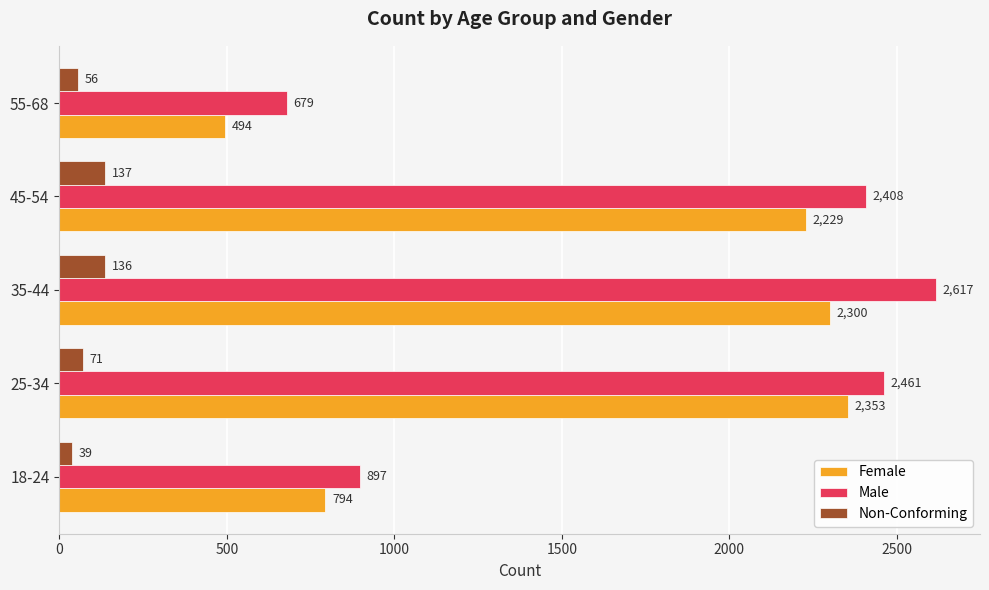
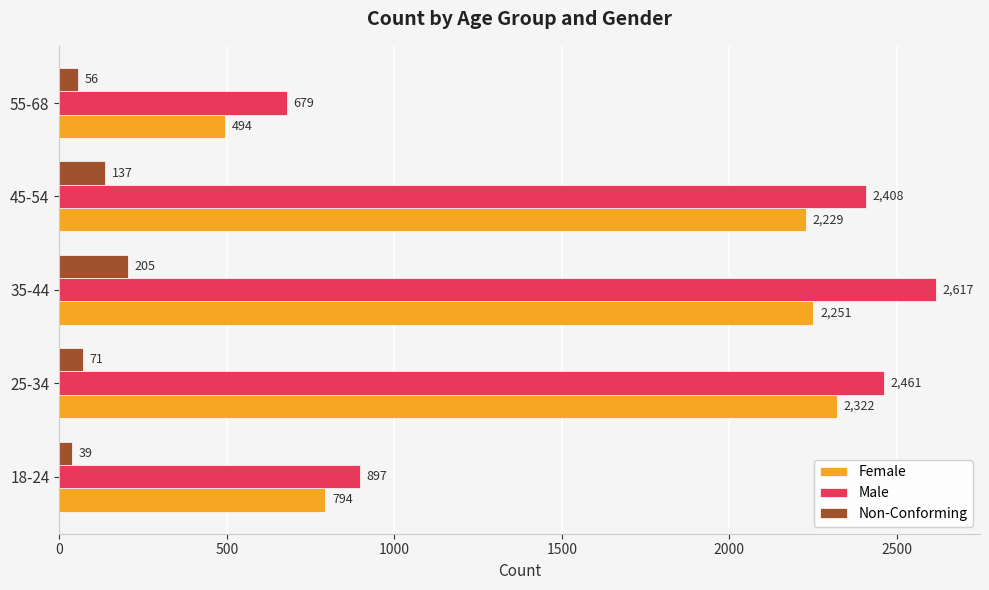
  {
    "Female": {
      "55-68": "494",
      "45-54": "2,229",
-     "35-44": "2,300",
-     "25-34": "2,353",
+     "35-44": "2,251",
+     "25-34": "2,322",
      "18-24": "794"
    },
    "Male": {
      "55-68": "679",
      "45-54": "2,408",
      "35-44": "2,617",
      "25-34": "2,461",
      "18-24": "897"
    },
    "Non-Conforming": {
      "55-68": "56",
      "45-54": "137",
-     "35-44": "136",
+     "35-44": "205",
      "25-34": "71",
      "18-24": "39"
    }
  }
